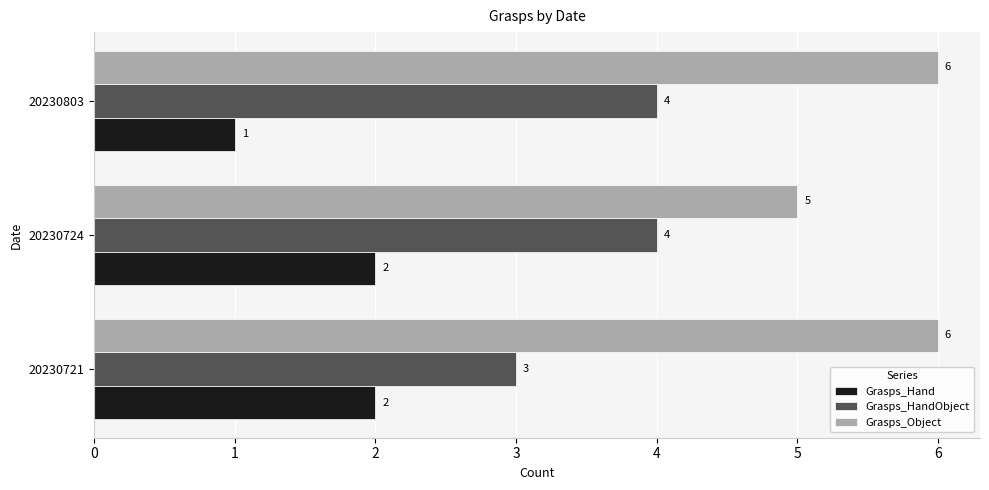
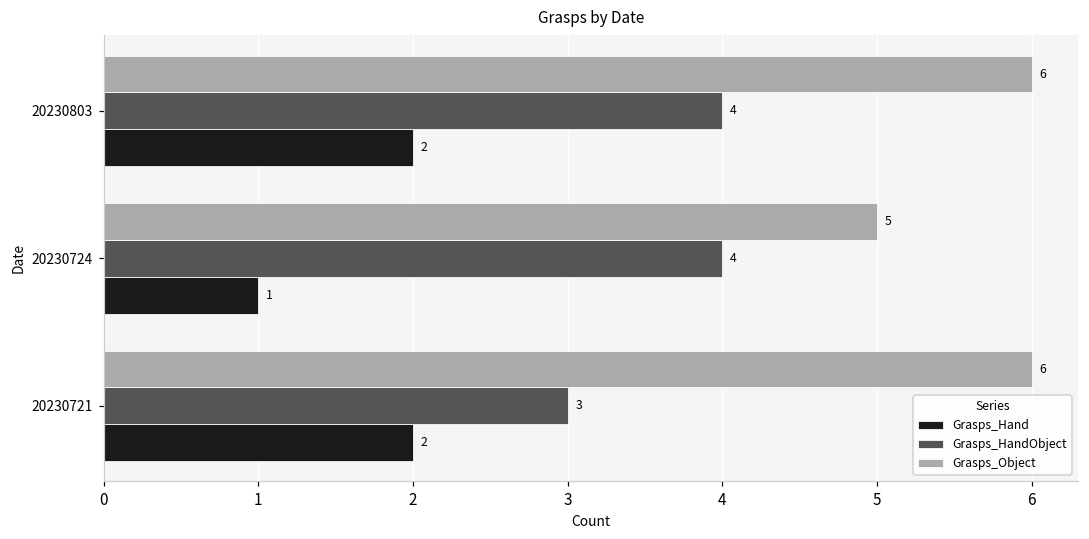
  {
    "Grasps_Hand": {
-     "20230803": 1,
-     "20230724": 2,
+     "20230803": 2,
+     "20230724": 1,
      "20230721": 2
    },
    "Grasps_HandObject": {
      "20230803": 4,
      "20230724": 4,
      "20230721": 3
    },
    "Grasps_Object": {
      "20230803": 6,
      "20230724": 5,
      "20230721": 6
    }
  }
